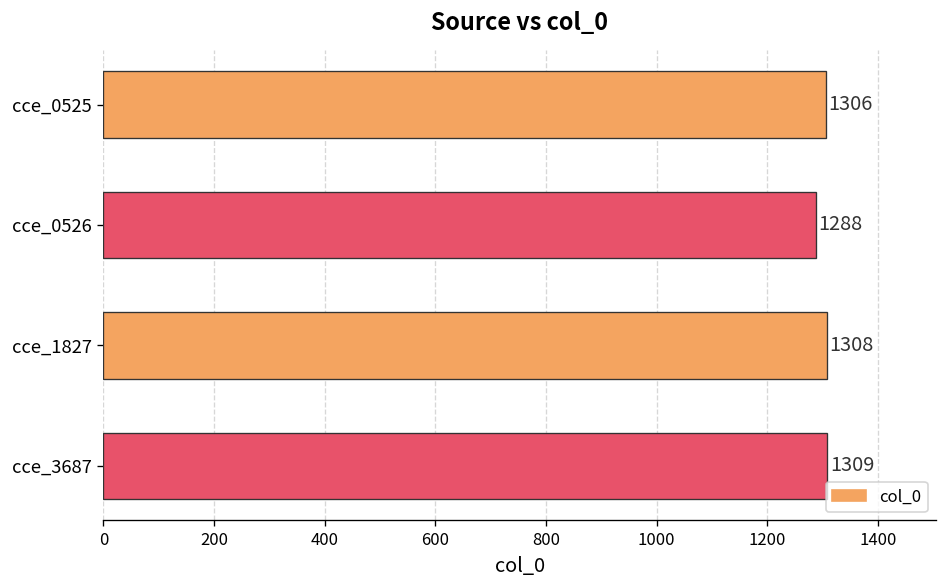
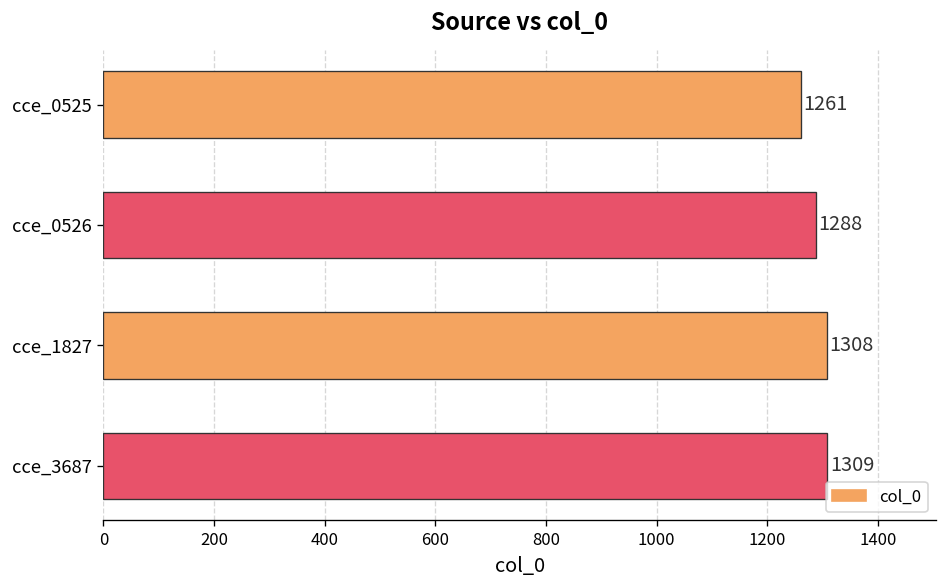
  {
-   "cce_0525": 1306,
+   "cce_0525": 1261,
    "cce_0526": 1288,
    "cce_1827": 1308,
    "cce_3687": 1309
  }
